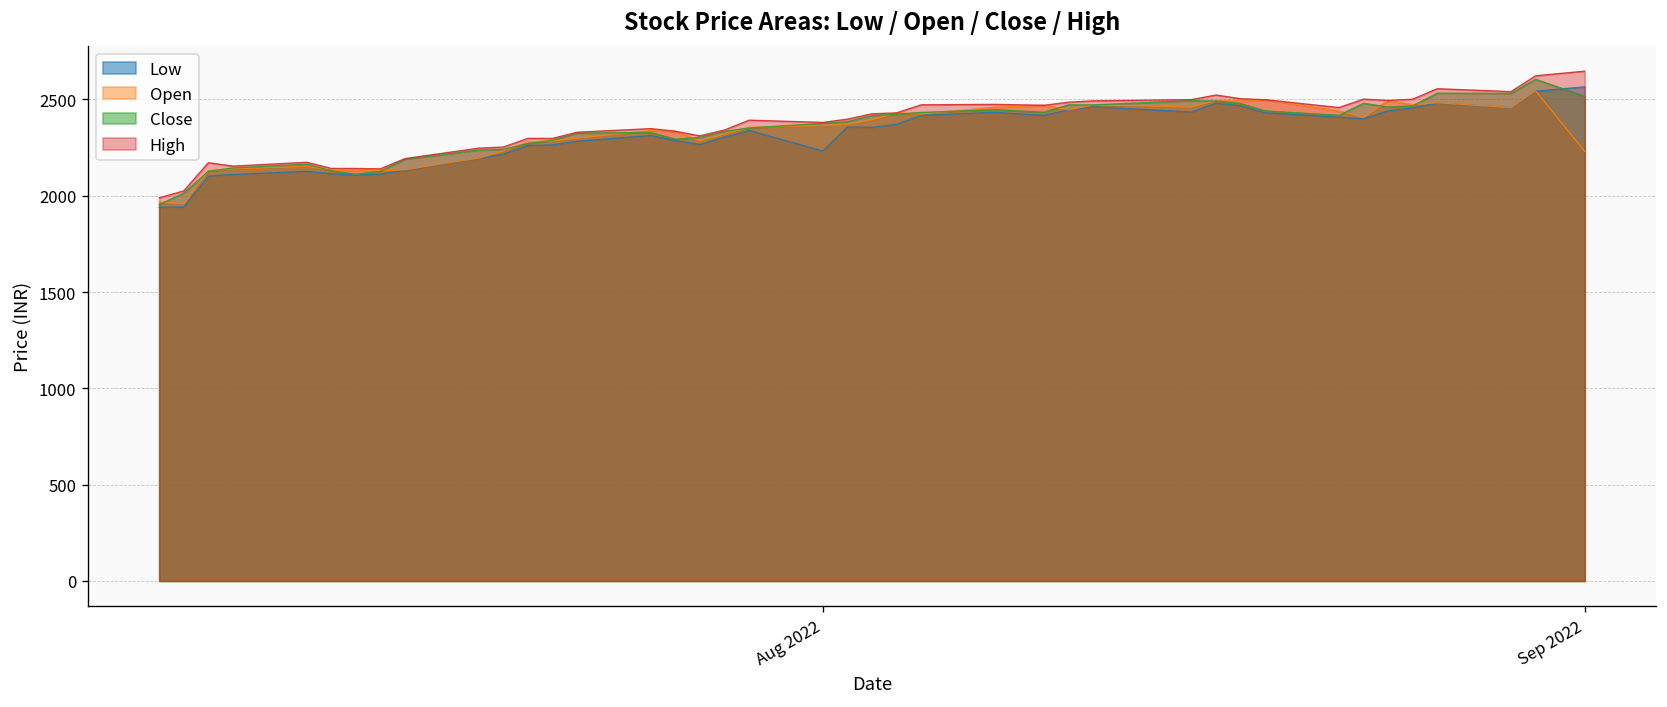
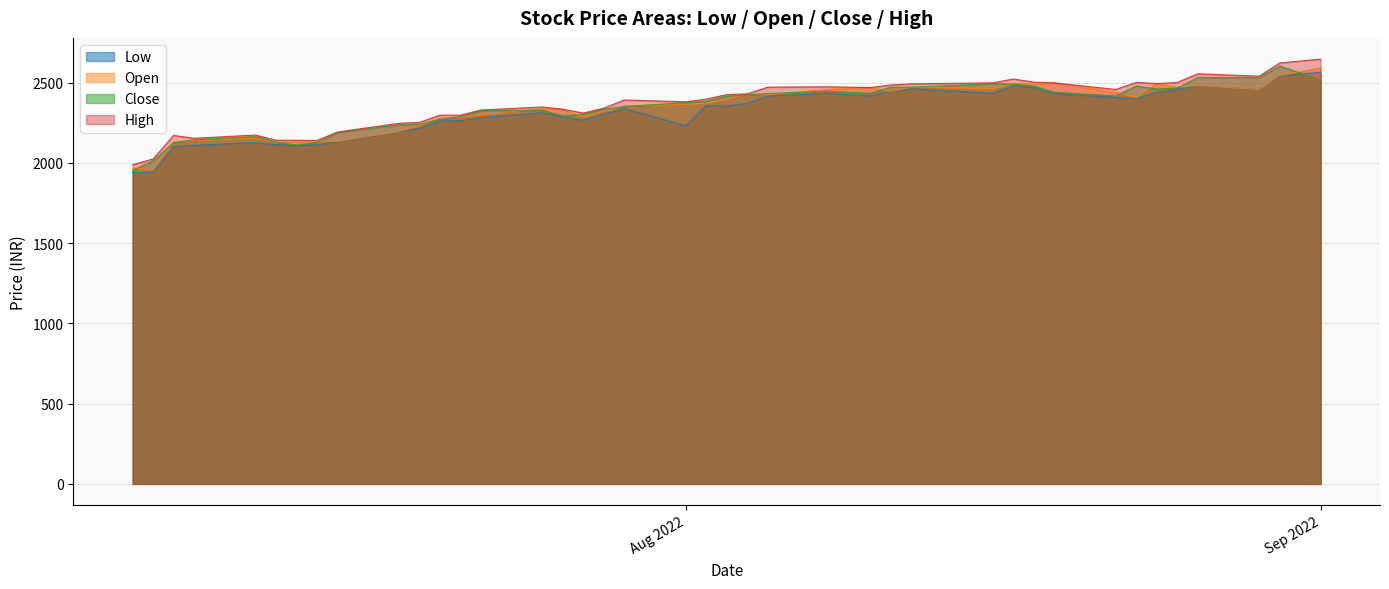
  {
    "Low": {
      "Aug 2022": 2230,
      "Sep 2022": 2570
    },
    "Open": {
-     "Sep 2022": 2230
+     "Sep 2022": 2590
    },
    "Close": {
      "Sep 2022": 2520
    },
    "High": {
      "Sep 2022": 2650
    }
  }
